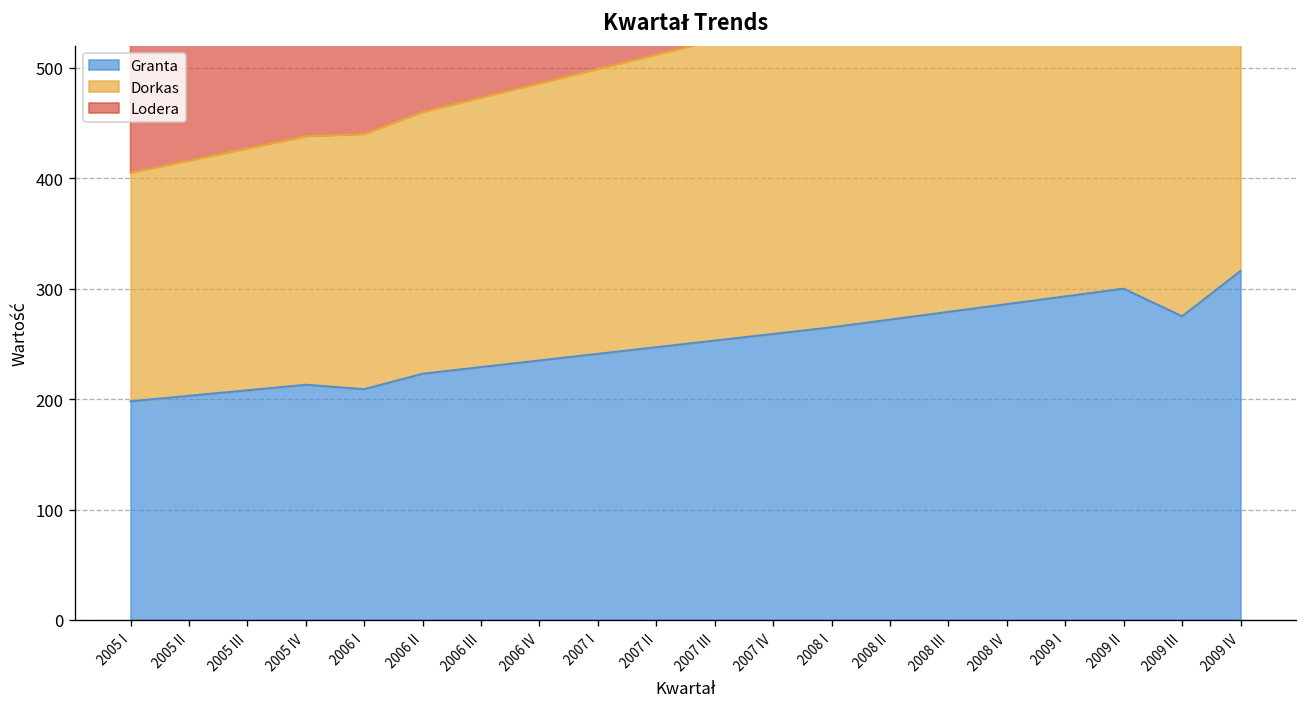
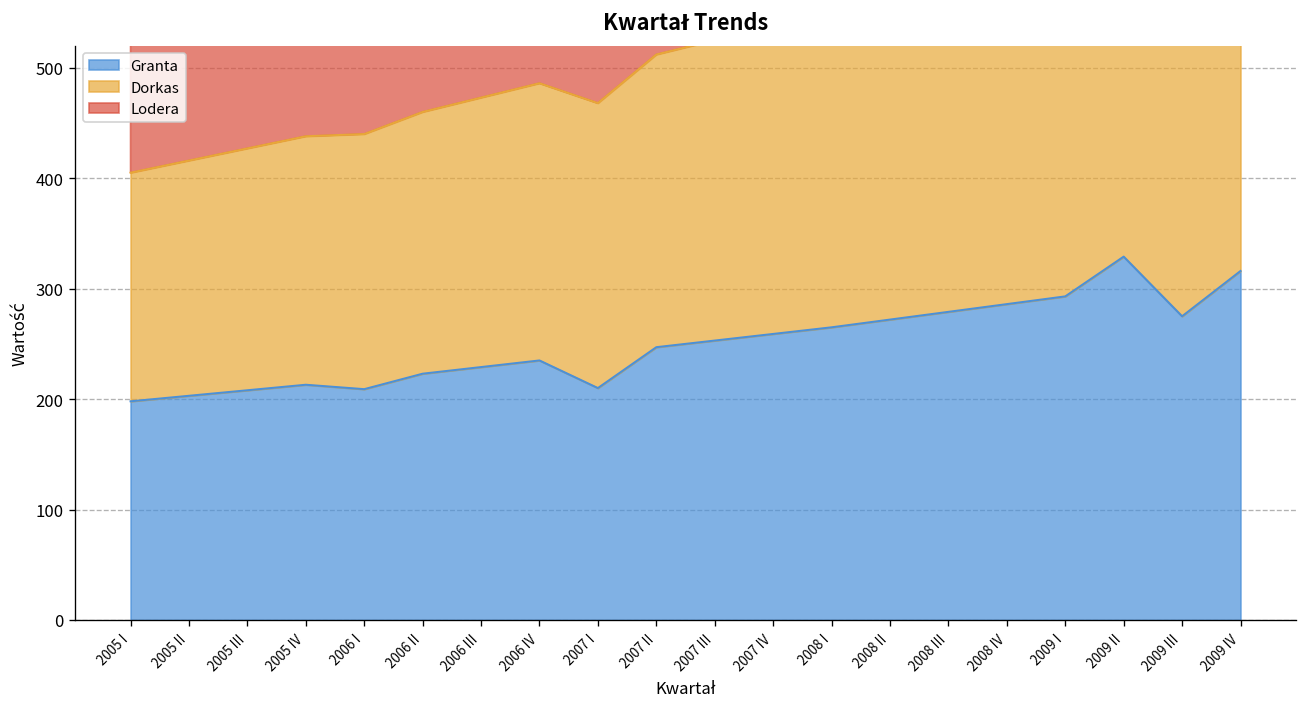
  {
    "Granta": {
      "2005 I": 200,
      "2005 II": 200,
      "2005 III": 210,
      "2005 IV": 210,
      "2006 I": 210,
      "2006 II": 220,
      "2006 III": 230,
      "2006 IV": 240,
-     "2007 I": 240,
+     "2007 I": 210,
      "2007 II": 250,
      "2007 III": 250,
      "2007 IV": 260,
      "2008 I": 270,
      "2008 II": 270,
      "2008 III": 280,
      "2008 IV": 290,
      "2009 I": 290,
-     "2009 II": 300,
+     "2009 II": 330,
      "2009 III": 280,
      "2009 IV": 320
    },
    "Dorkas": {
      "2005 I": 210,
      "2005 II": 210,
      "2005 III": 220,
      "2005 IV": 230,
      "2006 I": 230,
      "2006 II": 240,
      "2006 III": 240,
      "2006 IV": 250,
      "2007 I": 260,
      "2007 II": 270
    }
  }
